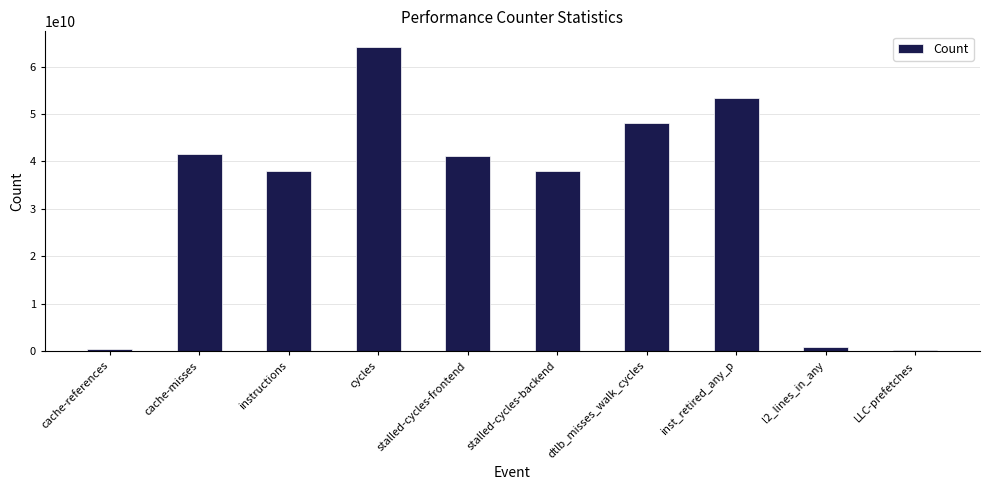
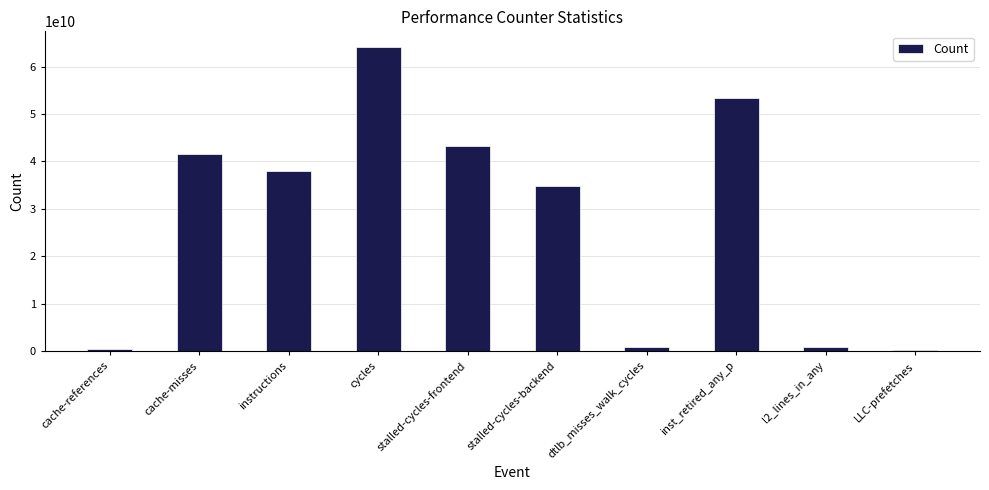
  {
    "cache-references": 1000000000,
    "cache-misses": 42000000000,
    "instructions": 38000000000,
    "cycles": 64000000000,
-   "stalled-cycles-frontend": 41000000000,
-   "stalled-cycles-backend": 38000000000,
-   "dtlb_misses_walk_cycles": 48000000000,
+   "stalled-cycles-frontend": 43000000000,
+   "stalled-cycles-backend": 35000000000,
+   "dtlb_misses_walk_cycles": 1000000000,
    "inst_retired_any_p": 53000000000,
    "l2_lines_in_any": 1000000000
  }
